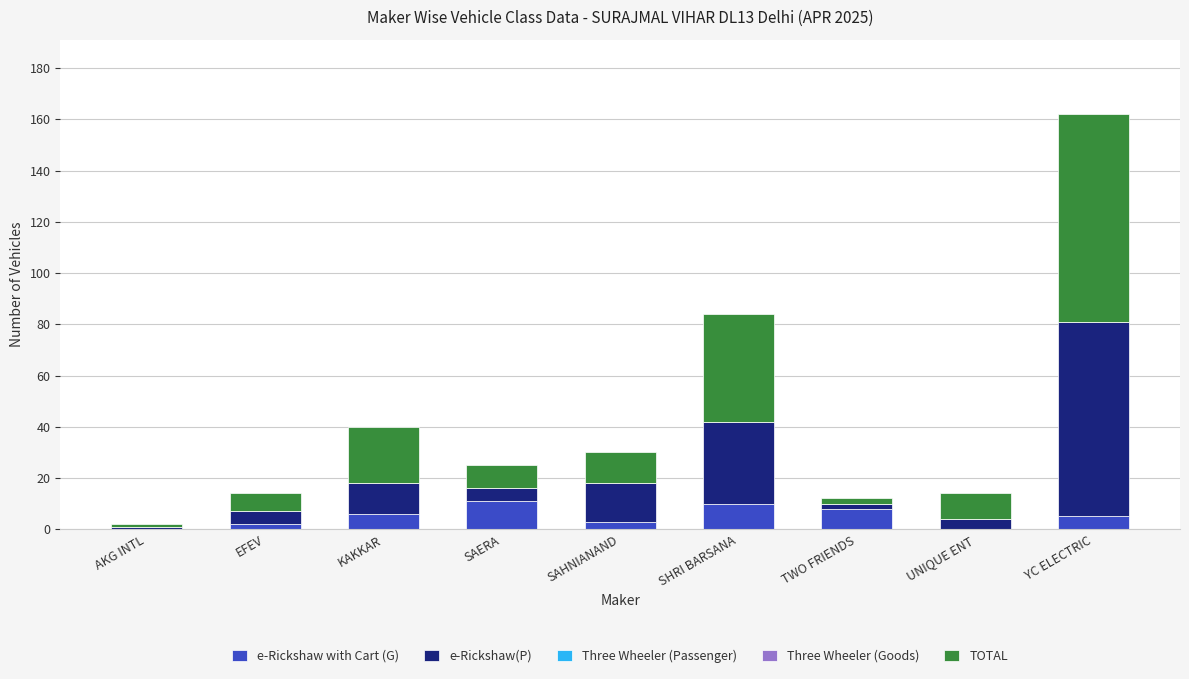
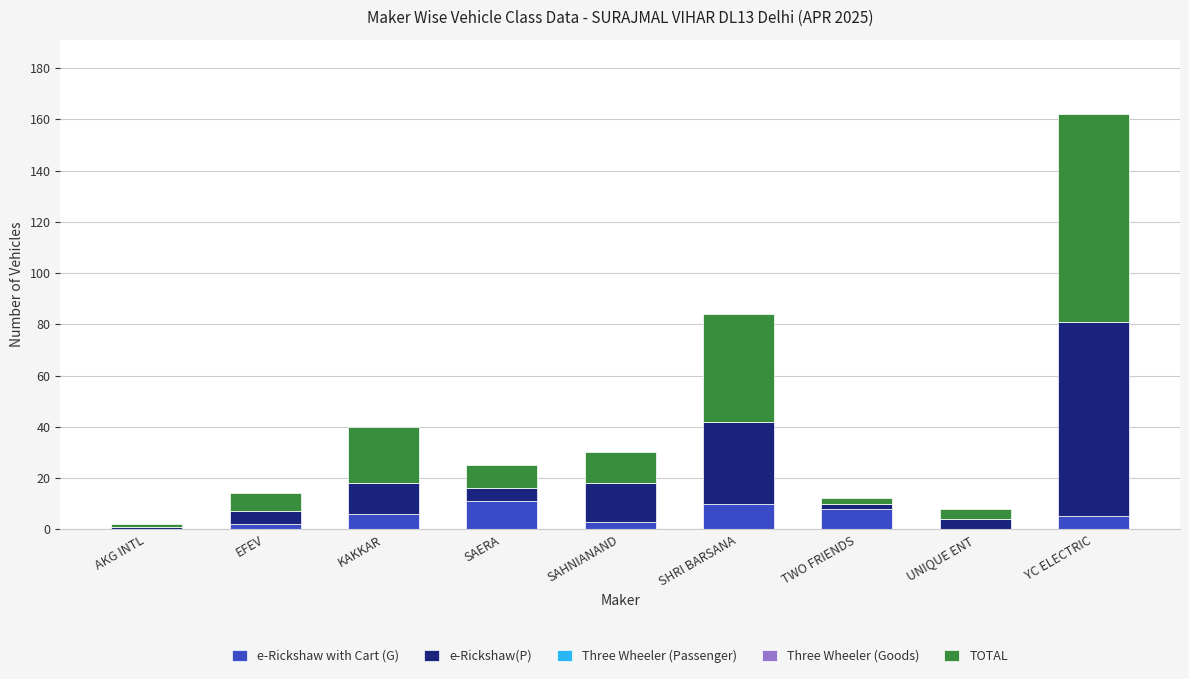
  {
    "e-Rickshaw with Cart (G)": {
      "AKG INTL": 0,
      "EFEV": 2,
      "KAKKAR": 6,
      "SAERA": 11,
      "SAHNIANAND": 3,
      "SHRI BARSANA": 10,
      "TWO FRIENDS": 8,
      "UNIQUE ENT": 0,
      "YC ELECTRIC": 5
    },
    "TOTAL": {
      "AKG INTL": 1,
      "EFEV": 7,
      "KAKKAR": 22,
      "SAERA": 9,
      "SAHNIANAND": 12,
      "SHRI BARSANA": 42,
      "TWO FRIENDS": 2,
-     "UNIQUE ENT": 10,
+     "UNIQUE ENT": 4,
      "YC ELECTRIC": 81
    }
  }
